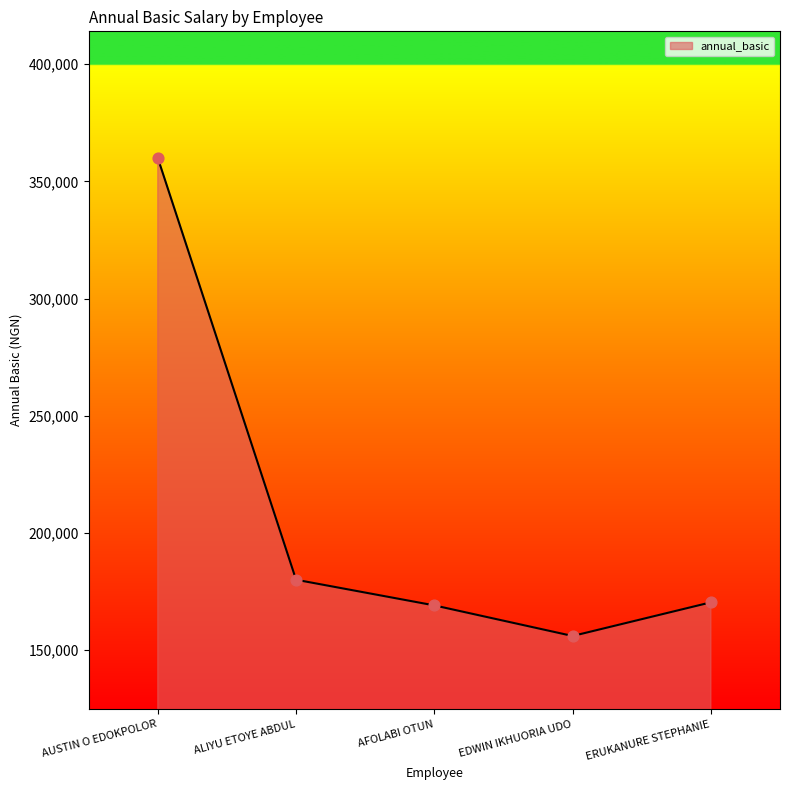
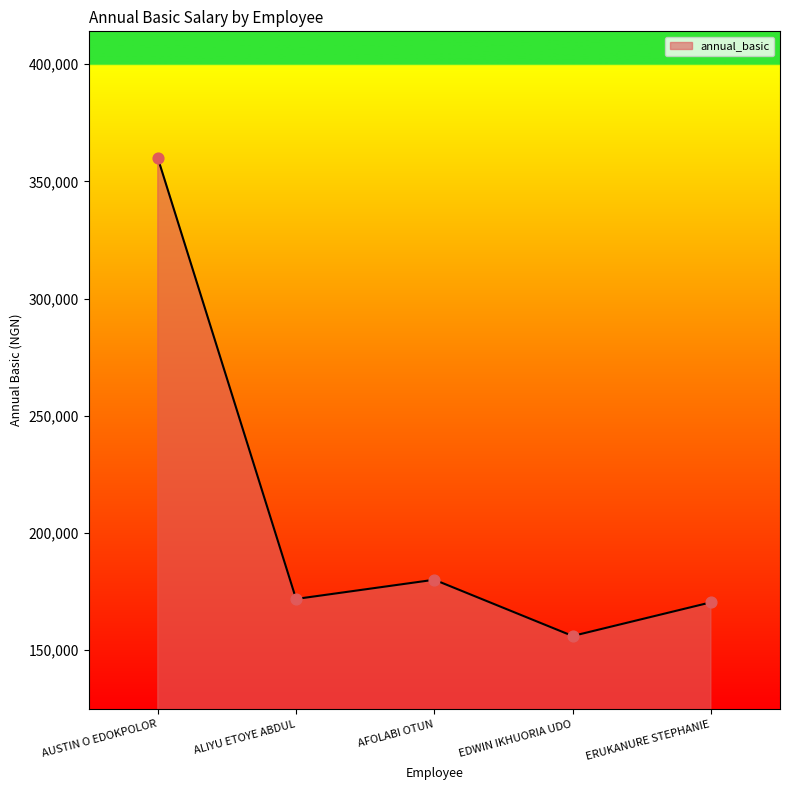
  {
    "AUSTIN O EDOKPOLOR": "360,000",
-   "ALIYU ETOYE ABDUL": "180,000",
-   "AFOLABI OTUN": "169,000",
+   "ALIYU ETOYE ABDUL": "172,000",
+   "AFOLABI OTUN": "180,000",
    "EDWIN IKHUORIA UDO": "156,000",
    "ERUKANURE STEPHANIE": "170,000"
  }
